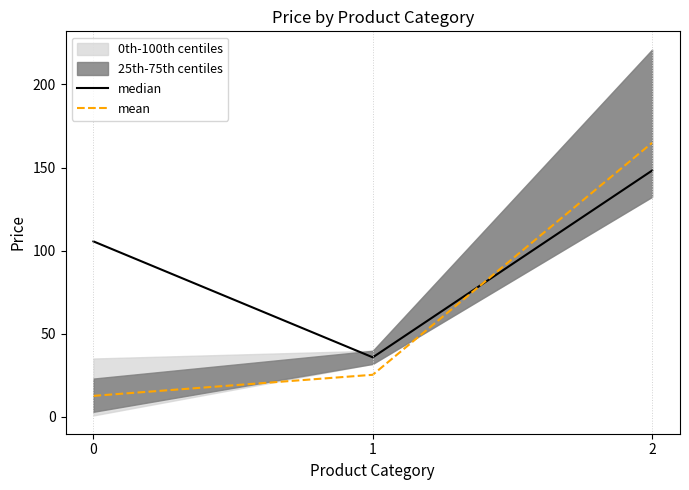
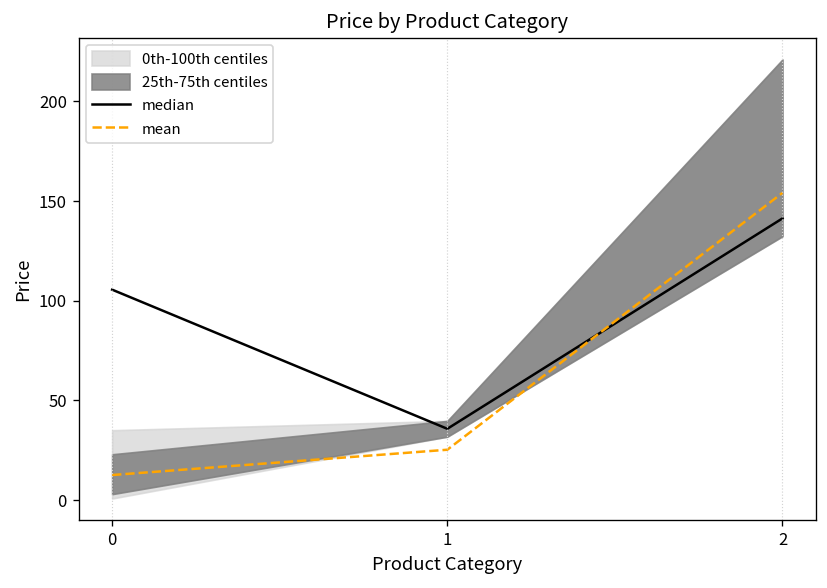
  {
    "median": {
      "0": 106,
      "1": 36,
-     "2": 148
+     "2": 141
    },
    "mean": {
      "0": 13,
      "1": 25,
-     "2": 165
+     "2": 154
    }
  }
